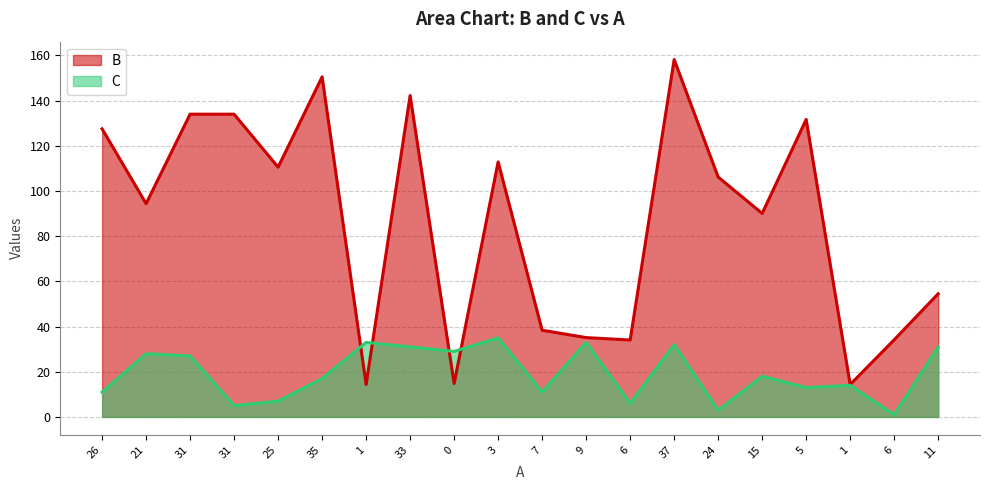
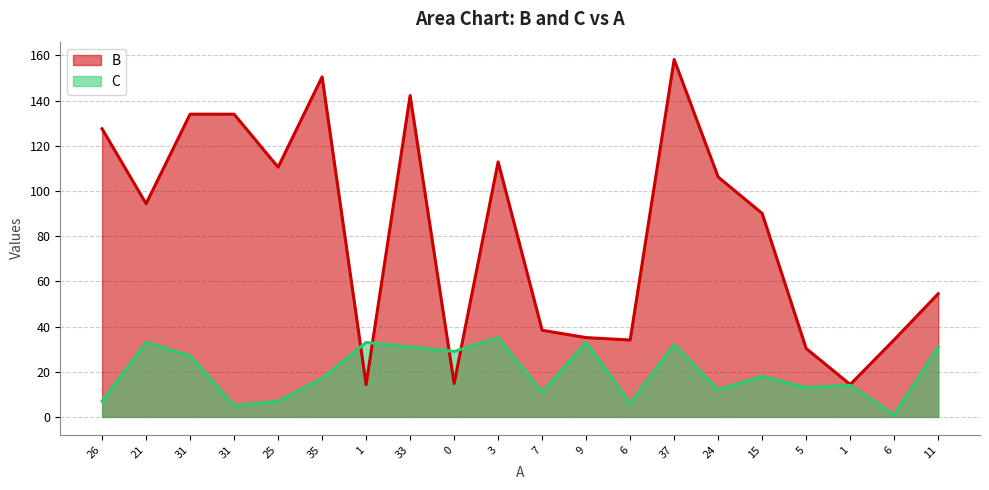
  {
    "B": {
      "26": 128,
      "21": 94,
      "25": 111,
      "35": 151,
      "33": 142,
      "0": 15,
      "3": 113,
      "7": 38,
      "9": 35,
      "37": 158,
      "24": 106,
      "15": 90,
-     "5": 132,
+     "5": 30,
      "11": 55
    },
    "C": {
-     "26": 11,
-     "21": 28,
+     "26": 7,
+     "21": 33,
      "25": 7,
      "35": 17,
      "33": 31,
      "0": 29,
      "3": 35,
      "7": 11,
      "9": 33,
      "37": 32,
-     "24": 3,
+     "24": 12,
      "15": 18,
      "5": 13,
      "11": 31
    }
  }
